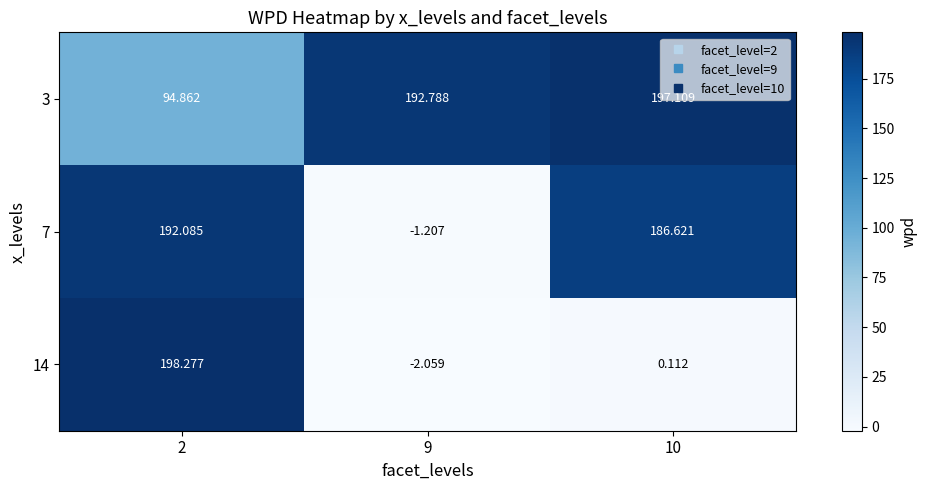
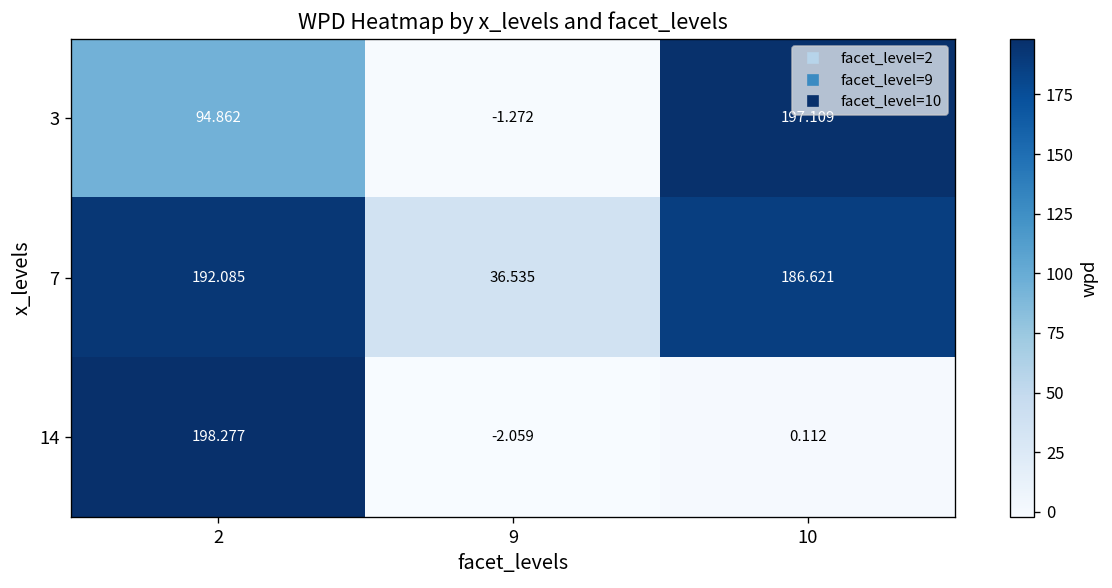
  {
    "3": {
      "2": 94.862,
-     "9": 192.788
+     "9": -1.272
    },
    "7": {
      "2": 192.085,
-     "9": -1.207,
+     "9": 36.535,
      "10": 186.621
    },
    "14": {
      "2": 198.277,
      "9": -2.059,
      "10": 0.112
    }
  }
